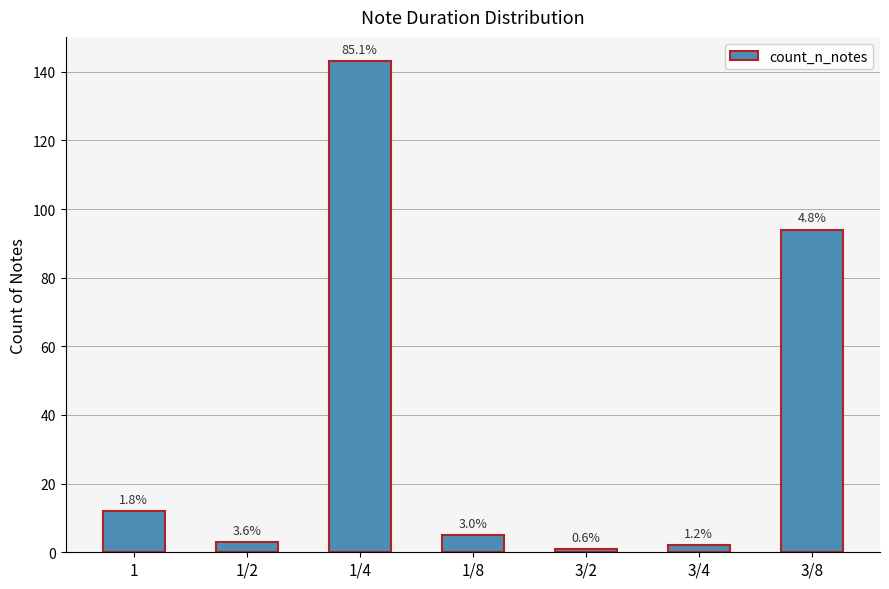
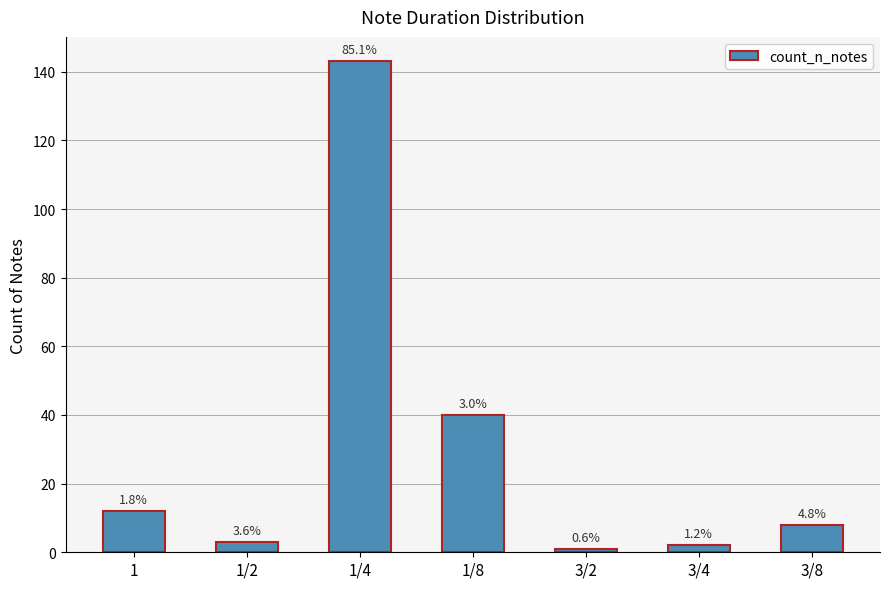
  {
-   "1/8": 5,
-   "3/8": 94
+   "1/8": 40,
+   "3/8": 8
  }
